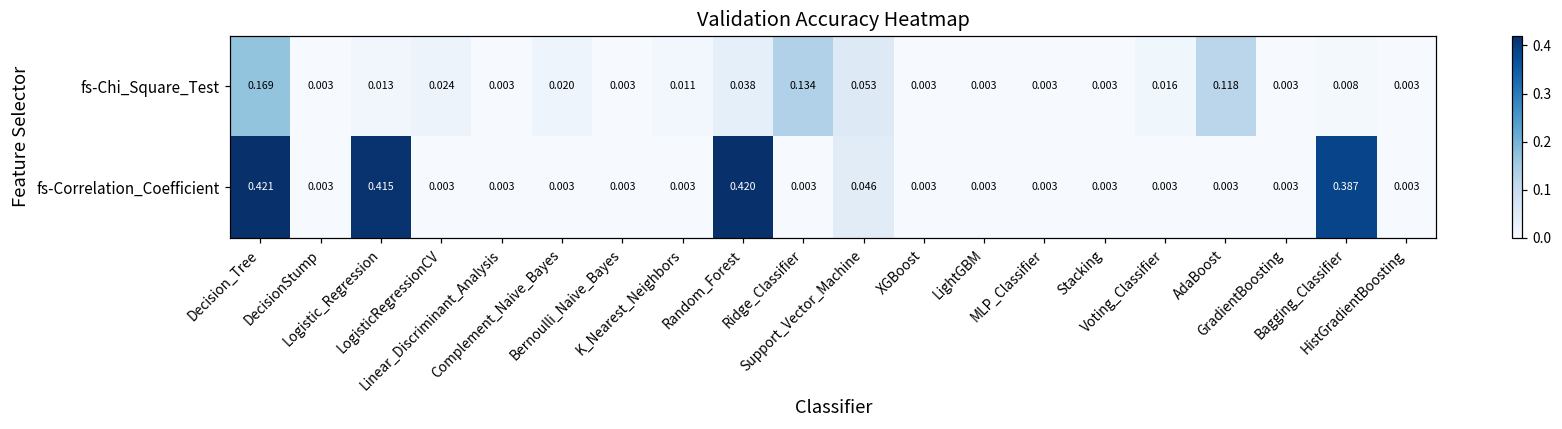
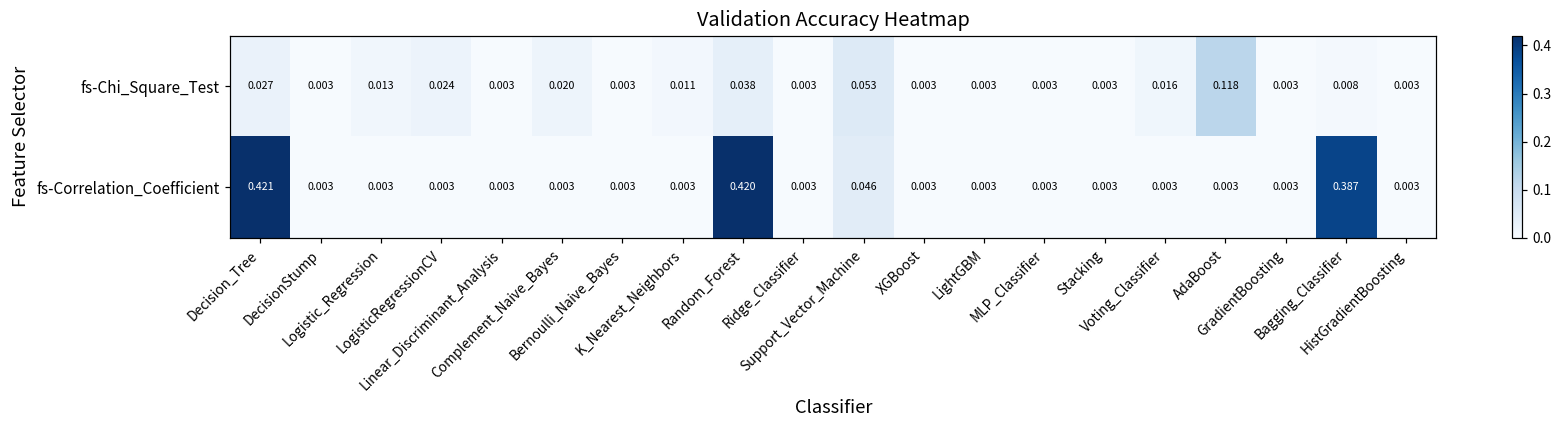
  {
    "fs-Chi_Square_Test": {
-     "Decision_Tree": 0.169,
+     "Decision_Tree": 0.027,
      "DecisionStump": 0.003,
      "Logistic_Regression": 0.013,
      "LogisticRegressionCV": 0.024,
      "Linear_Discriminant_Analysis": 0.003,
      "Complement_Naive_Bayes": 0.020,
      "Bernoulli_Naive_Bayes": 0.003,
      "K_Nearest_Neighbors": 0.011,
      "Random_Forest": 0.038,
-     "Ridge_Classifier": 0.134,
+     "Ridge_Classifier": 0.003,
      "Support_Vector_Machine": 0.053,
      "XGBoost": 0.003,
      "LightGBM": 0.003,
      "MLP_Classifier": 0.003,
      "Stacking": 0.003,
      "Voting_Classifier": 0.016,
      "AdaBoost": 0.118,
      "GradientBoosting": 0.003,
      "Bagging_Classifier": 0.008,
      "HistGradientBoosting": 0.003
    },
    "fs-Correlation_Coefficient": {
      "Decision_Tree": 0.421,
      "DecisionStump": 0.003,
-     "Logistic_Regression": 0.415,
+     "Logistic_Regression": 0.003,
      "LogisticRegressionCV": 0.003,
      "Linear_Discriminant_Analysis": 0.003,
      "Complement_Naive_Bayes": 0.003,
      "Bernoulli_Naive_Bayes": 0.003,
      "K_Nearest_Neighbors": 0.003,
      "Random_Forest": 0.420,
      "Ridge_Classifier": 0.003,
      "Support_Vector_Machine": 0.046,
      "XGBoost": 0.003,
      "LightGBM": 0.003,
      "MLP_Classifier": 0.003,
      "Stacking": 0.003,
      "Voting_Classifier": 0.003,
      "AdaBoost": 0.003,
      "GradientBoosting": 0.003,
      "Bagging_Classifier": 0.387,
      "HistGradientBoosting": 0.003
    }
  }
